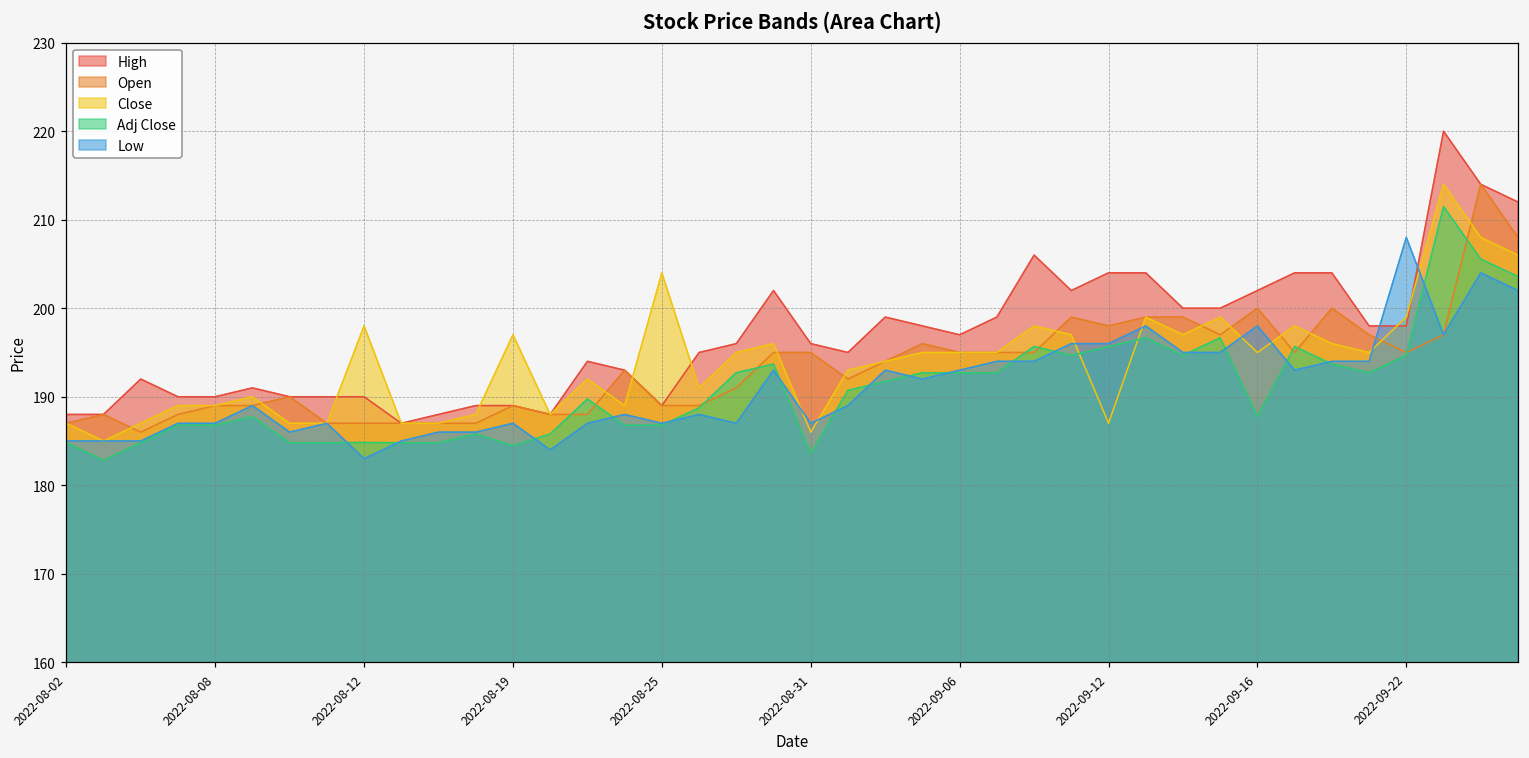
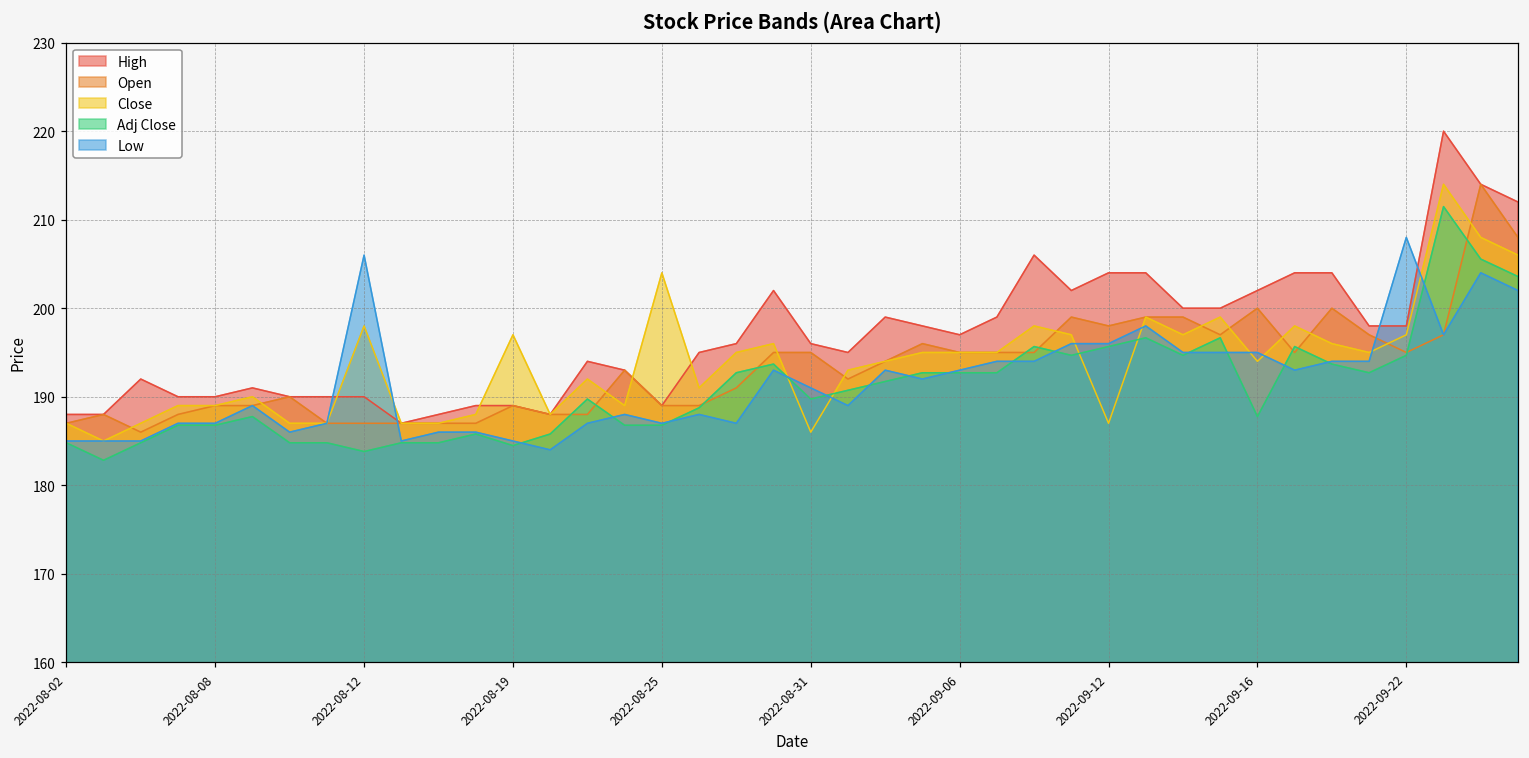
  {
    "Close": {
      "2022-08-12": 198,
      "2022-08-19": 197,
      "2022-08-25": 204,
      "2022-08-31": 186,
      "2022-09-12": 187,
-     "2022-09-16": 195,
-     "2022-09-22": 199
+     "2022-09-16": 194,
+     "2022-09-22": 197
    },
    "Adj Close": {
-     "2022-08-12": 185,
+     "2022-08-12": 184,
      "2022-08-19": 184,
-     "2022-08-31": 184,
+     "2022-08-31": 190,
      "2022-09-12": 196,
      "2022-09-16": 188
    },
    "Low": {
-     "2022-08-12": 183,
-     "2022-08-19": 187,
-     "2022-08-31": 187,
+     "2022-08-12": 206,
+     "2022-08-19": 185,
+     "2022-08-31": 191,
      "2022-09-12": 196,
-     "2022-09-16": 198,
+     "2022-09-16": 195,
      "2022-09-22": 208
    }
  }
